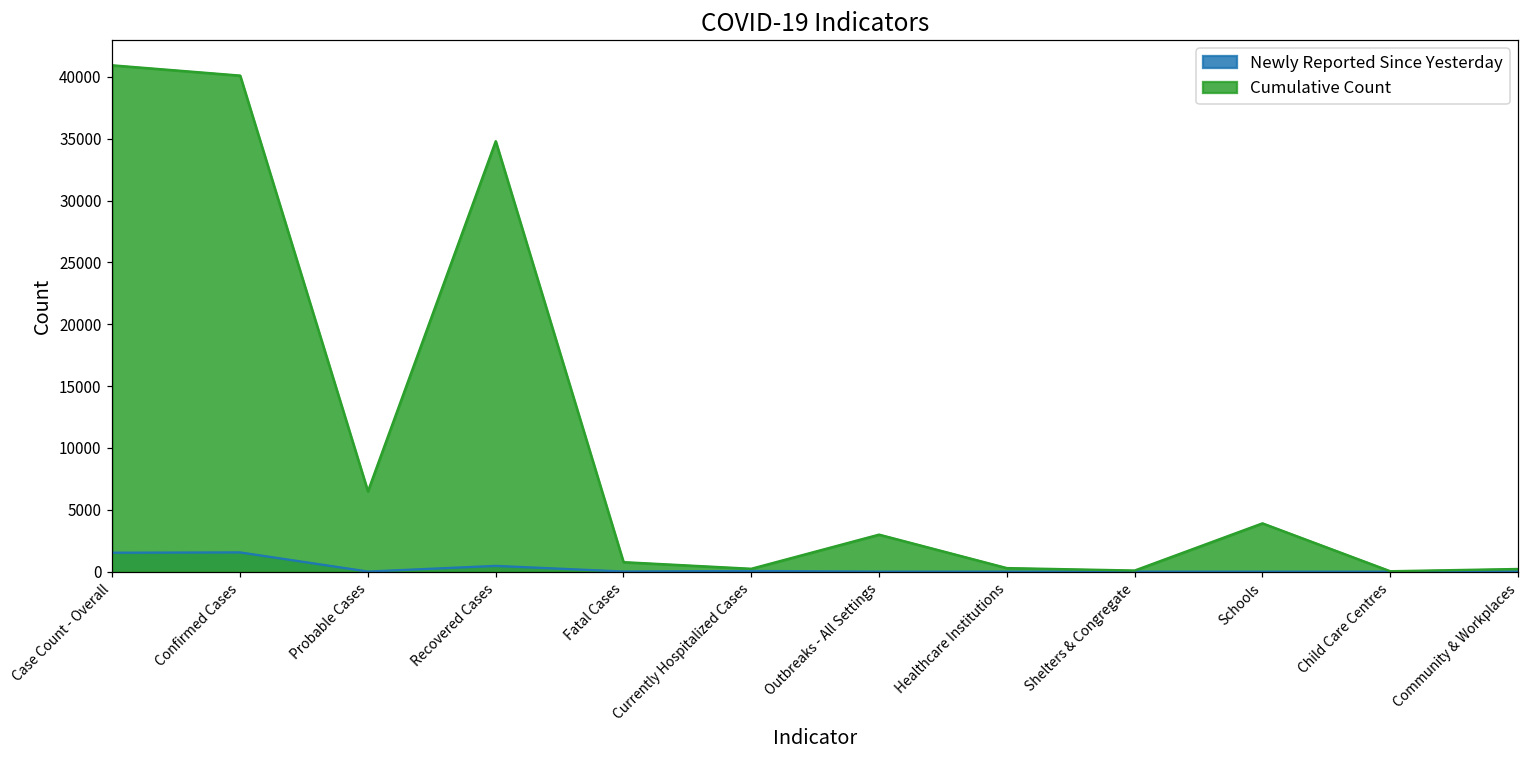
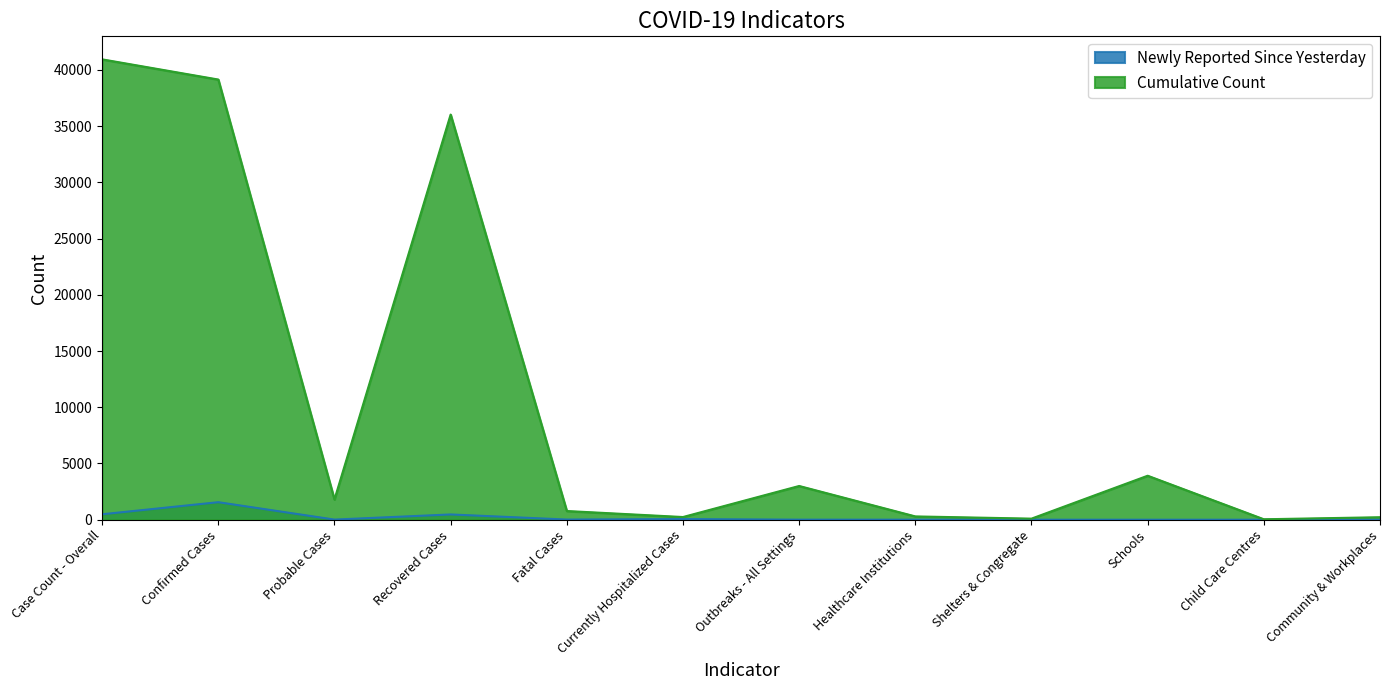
  {
    "Newly Reported Since Yesterday": {
-     "Case Count - Overall": 1500,
+     "Case Count - Overall": 500,
      "Confirmed Cases": 1600,
      "Probable Cases": 0,
      "Recovered Cases": 500,
      "Fatal Cases": 0,
      "Outbreaks - All Settings": 0,
      "Healthcare Institutions": 0,
      "Schools": 0
    },
    "Cumulative Count": {
      "Case Count - Overall": 40900,
-     "Confirmed Cases": 40100,
-     "Probable Cases": 6500,
-     "Recovered Cases": 34800,
+     "Confirmed Cases": 39100,
+     "Probable Cases": 1800,
+     "Recovered Cases": 36000,
      "Fatal Cases": 800,
      "Outbreaks - All Settings": 3000,
      "Healthcare Institutions": 300,
      "Schools": 3900
    }
  }
